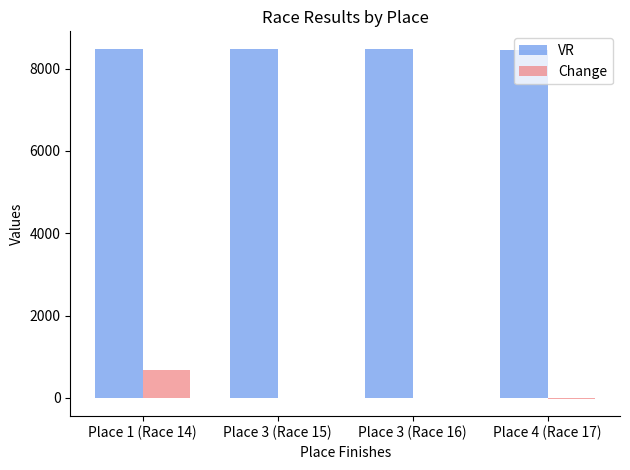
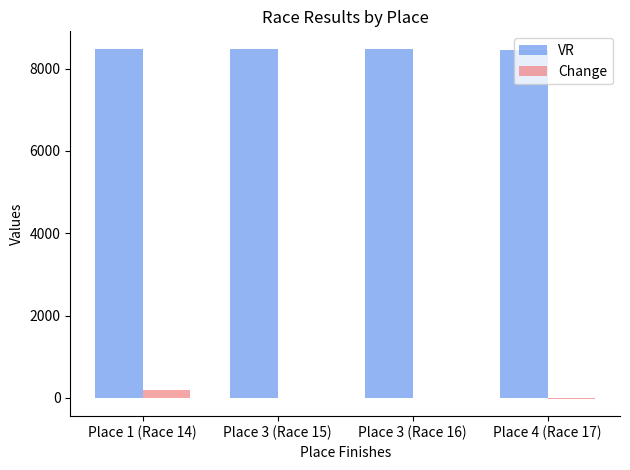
  {
    "VR": {
      "Place 1 (Race 14)": 8500,
      "Place 3 (Race 15)": 8500,
      "Place 3 (Race 16)": 8500
    },
    "Change": {
-     "Place 1 (Race 14)": 700
+     "Place 1 (Race 14)": 200
    }
  }
